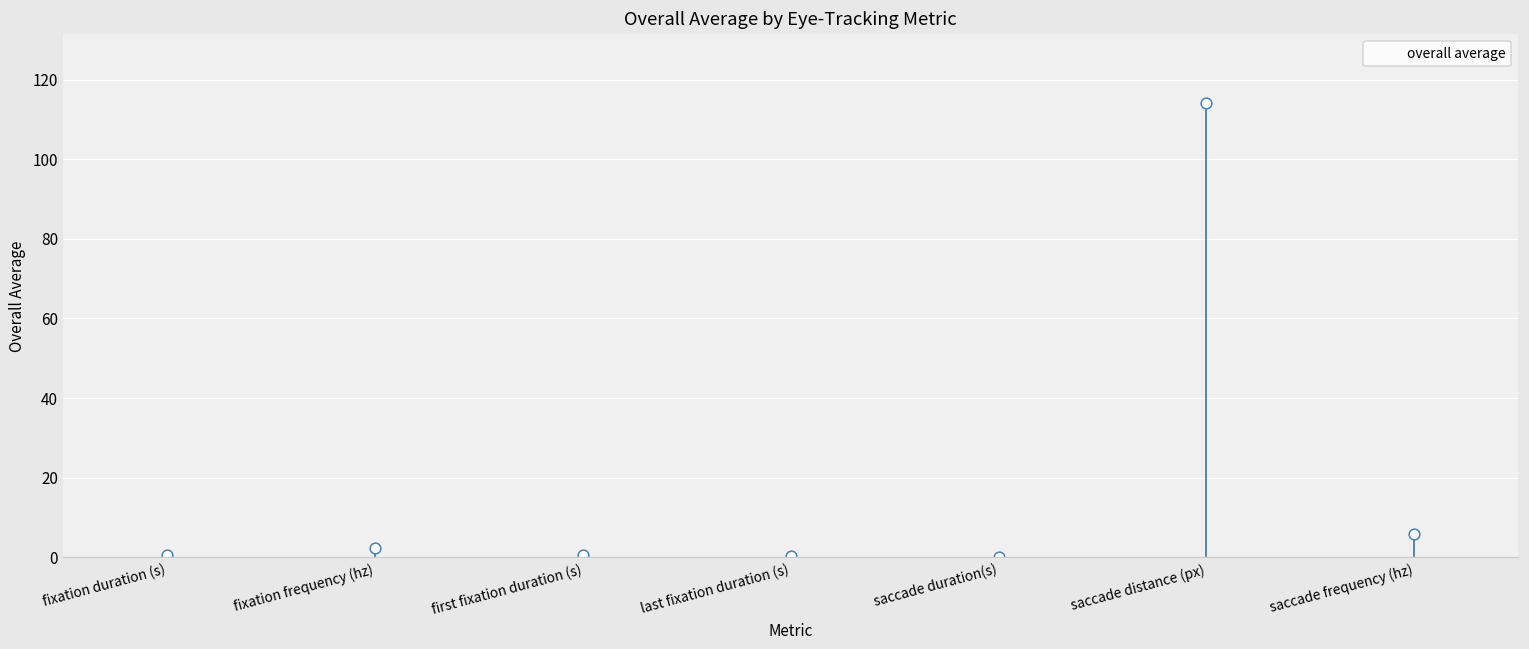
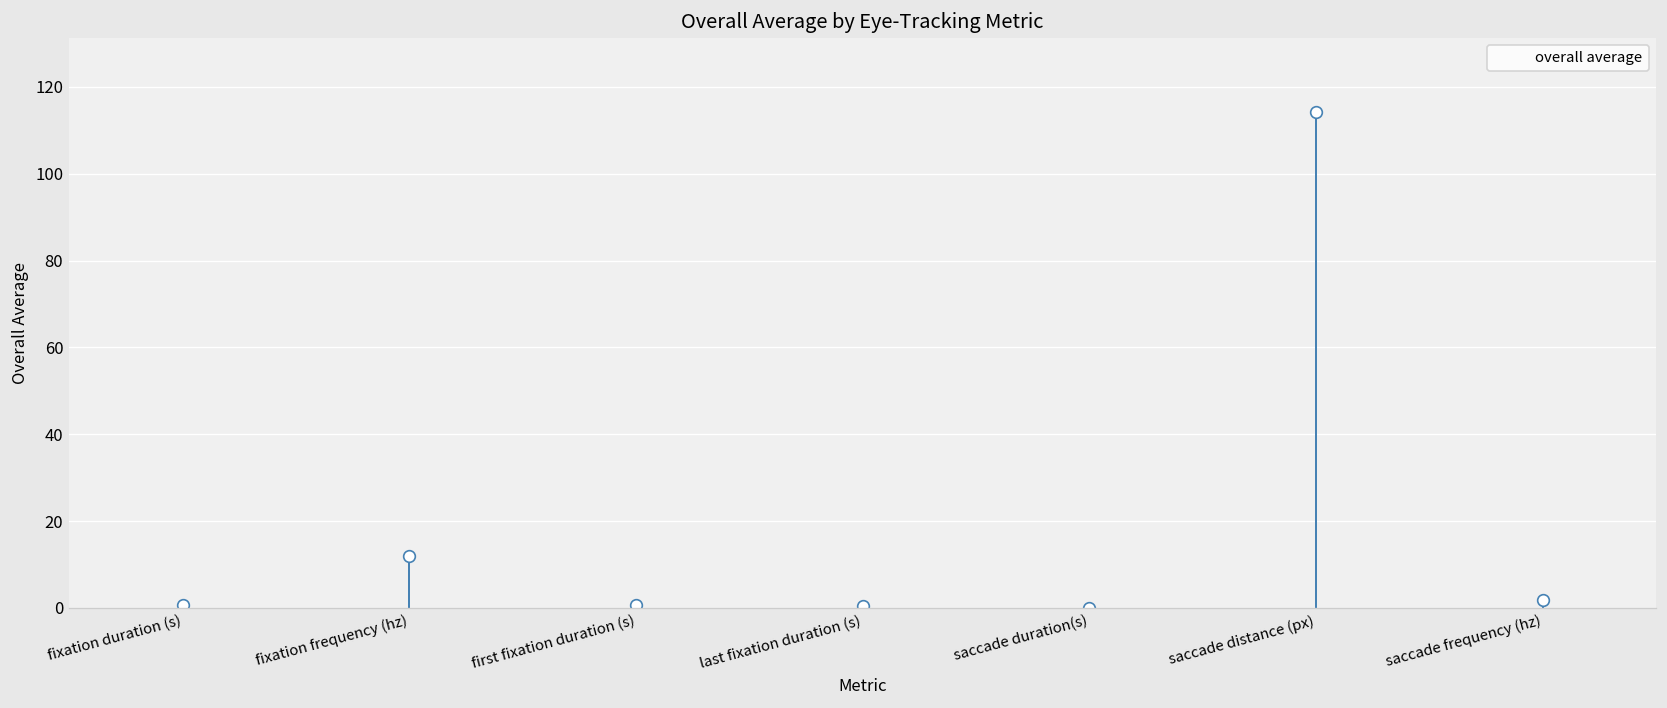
  {
    "overall average": {
-     "fixation frequency (hz)": 2,
+     "fixation frequency (hz)": 12,
      "saccade distance (px)": 114,
-     "saccade frequency (hz)": 6
+     "saccade frequency (hz)": 2
    }
  }
